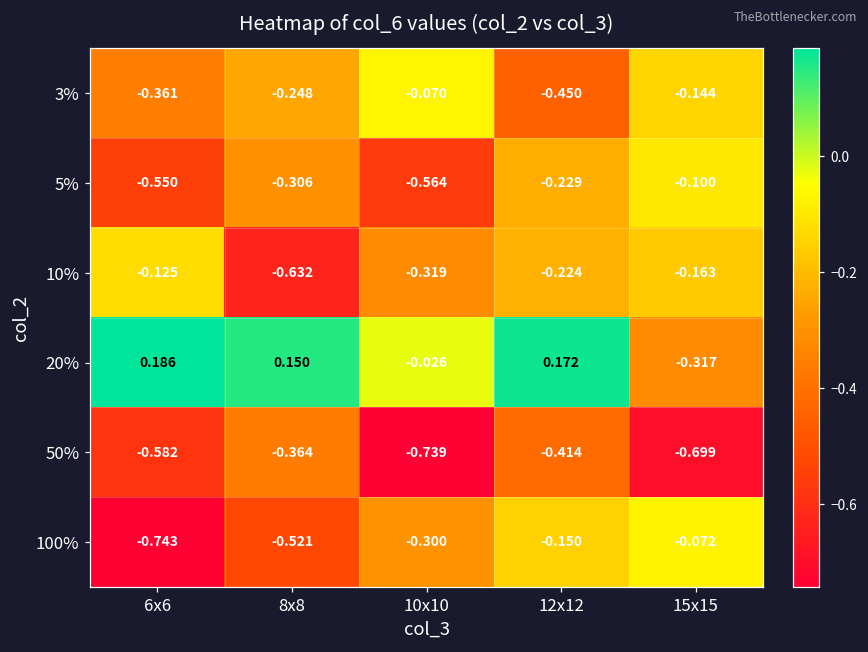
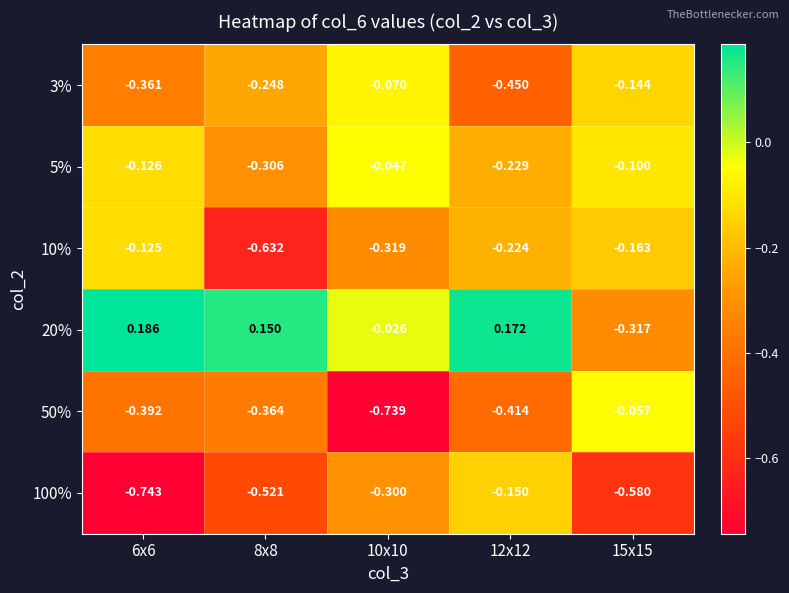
  {
    "3%": {
      "6x6": -0.361,
      "8x8": -0.248,
      "10x10": -0.070,
      "12x12": -0.450,
      "15x15": -0.144
    },
    "5%": {
-     "6x6": -0.550,
+     "6x6": -0.126,
      "8x8": -0.306,
-     "10x10": -0.564,
+     "10x10": -0.047,
      "12x12": -0.229,
      "15x15": -0.100
    },
    "10%": {
      "6x6": -0.125,
      "8x8": -0.632,
      "10x10": -0.319,
      "12x12": -0.224,
      "15x15": -0.163
    },
    "20%": {
      "6x6": 0.186,
      "8x8": 0.150,
      "10x10": -0.026,
      "12x12": 0.172,
      "15x15": -0.317
    },
    "50%": {
-     "6x6": -0.582,
+     "6x6": -0.392,
      "8x8": -0.364,
      "10x10": -0.739,
      "12x12": -0.414,
-     "15x15": -0.699
+     "15x15": -0.057
    },
    "100%": {
      "6x6": -0.743,
      "8x8": -0.521,
      "10x10": -0.300,
      "12x12": -0.150,
-     "15x15": -0.072
+     "15x15": -0.580
    }
  }
